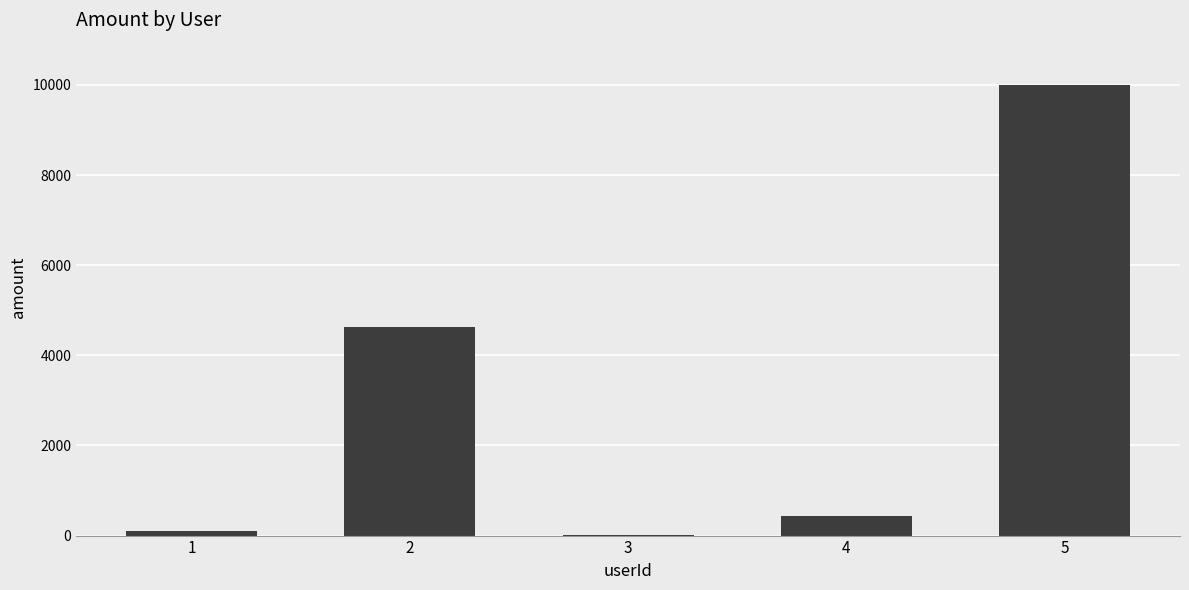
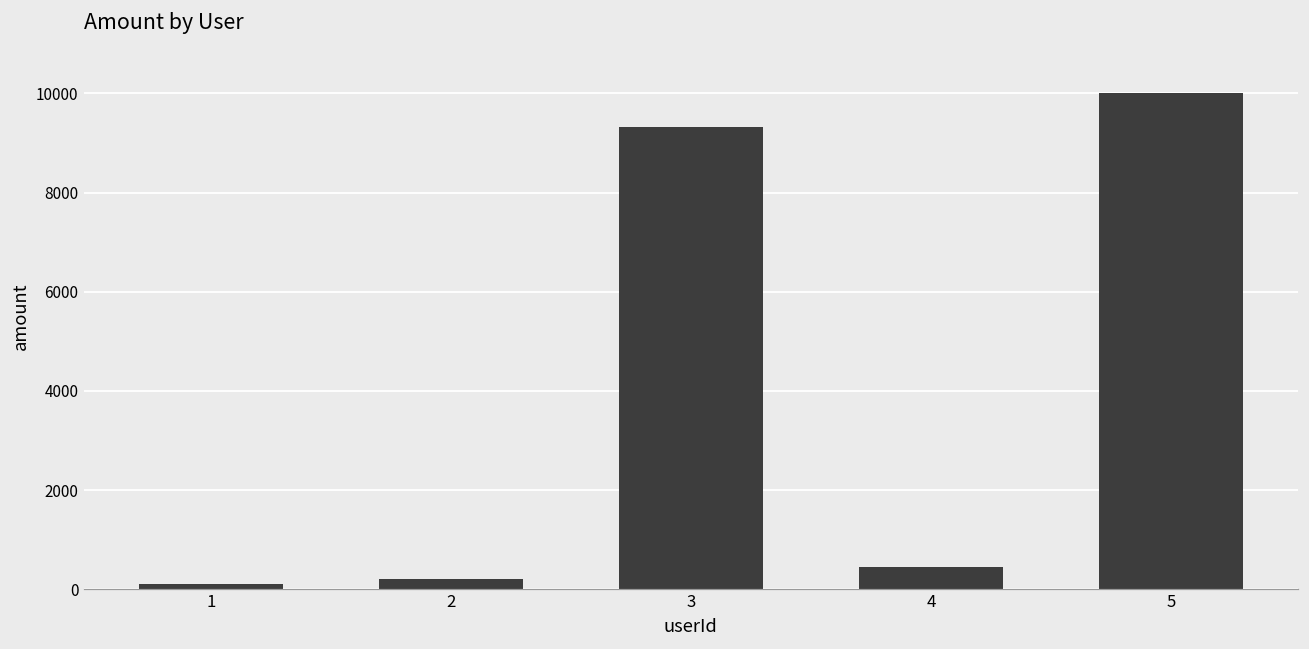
  {
    "1": 100,
-   "2": 4600,
-   "3": 0,
+   "2": 200,
+   "3": 9300,
    "4": 400,
    "5": 10000
  }
